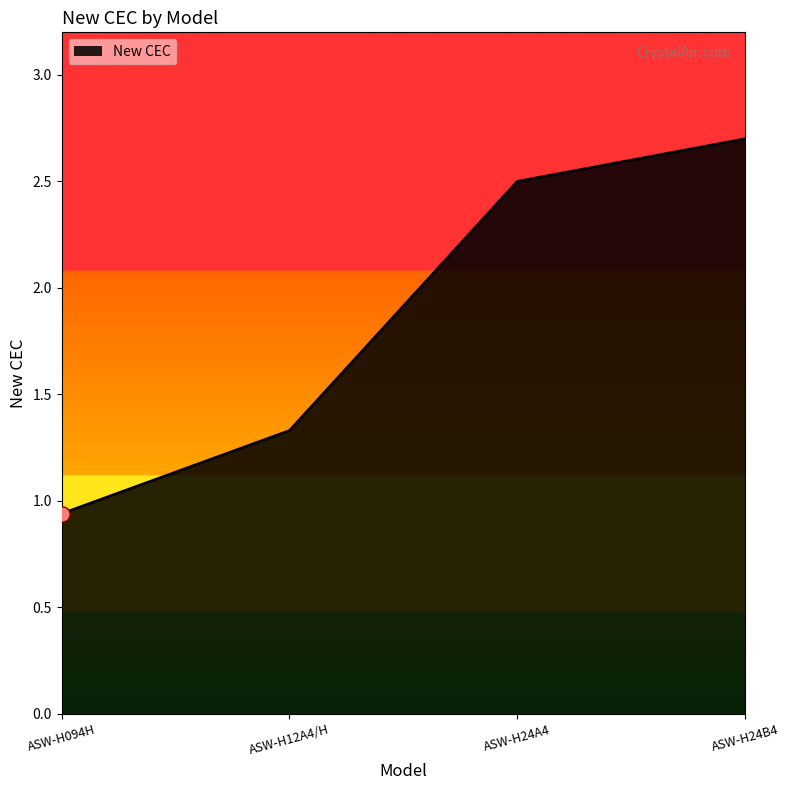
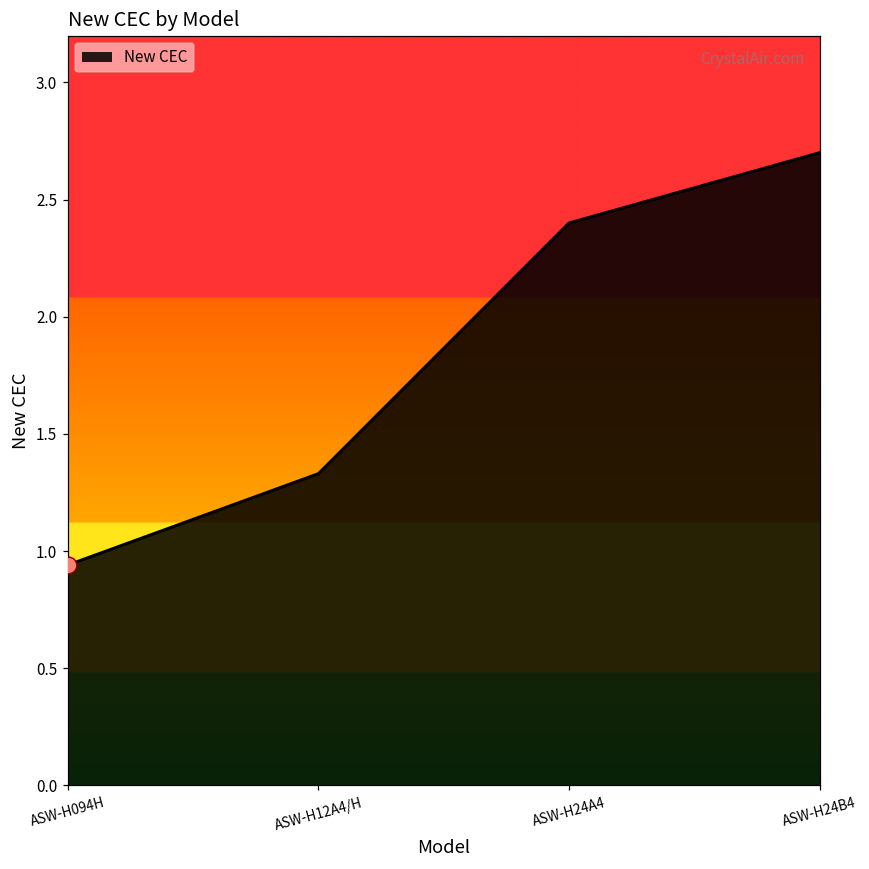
  {
    "New CEC": {
      "ASW-H12A4/H": 1.33,
-     "ASW-H24A4": 2.5,
+     "ASW-H24A4": 2.4,
      "ASW-H24B4": 2.7
    }
  }
